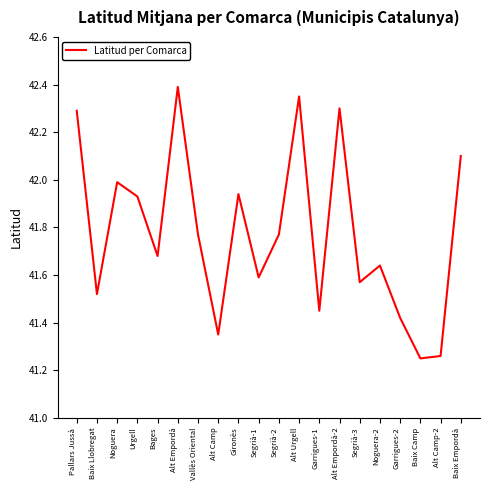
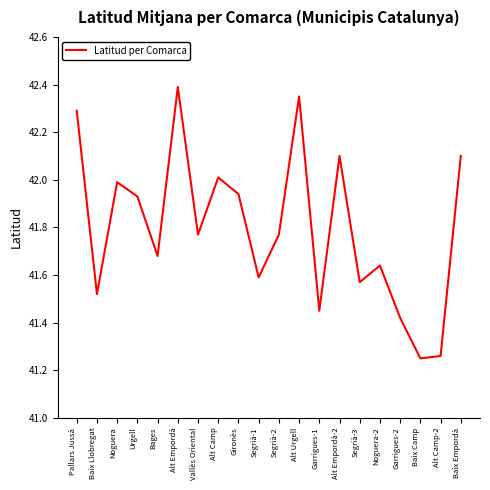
  {
    "Pallars Jussà": 42.29,
    "Baix Llobregat": 41.52,
    "Noguera": 41.99,
    "Urgell": 41.93,
    "Bages": 41.68,
    "Alt Empordà": 42.39,
    "Vallès Oriental": 41.77,
-   "Alt Camp": 41.35,
+   "Alt Camp": 42.01,
    "Gironès": 41.94,
    "Segrià-1": 41.59,
    "Segrià-2": 41.77,
    "Alt Urgell": 42.35,
    "Garrigues-1": 41.45,
-   "Alt Empordà-2": 42.3,
+   "Alt Empordà-2": 42.1,
    "Segrià-3": 41.57,
    "Noguera-2": 41.64,
    "Garrigues-2": 41.42,
    "Baix Camp": 41.25,
    "Alt Camp-2": 41.26,
    "Baix Empordà": 42.10
  }
